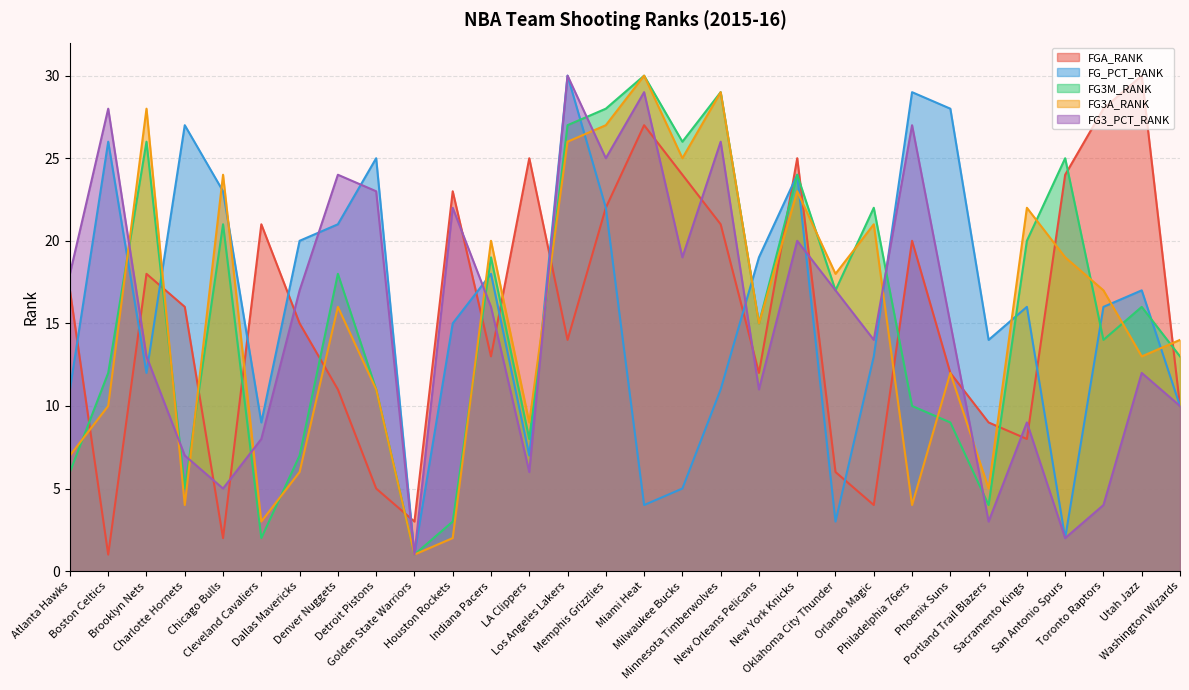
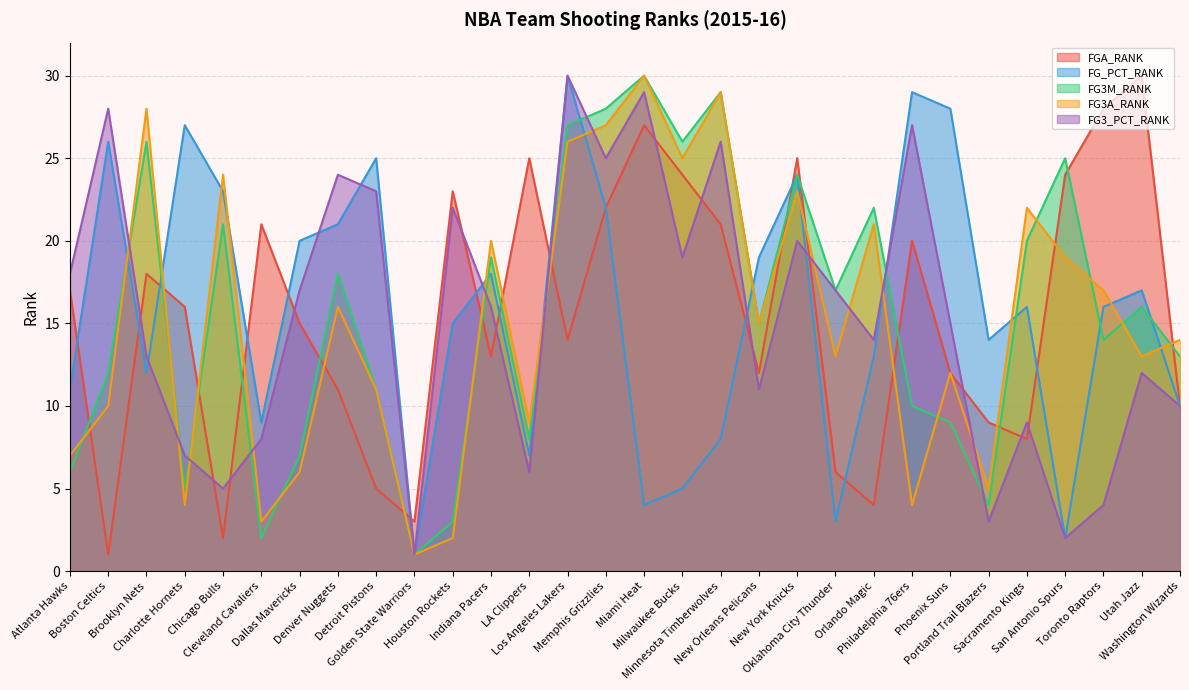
  {
    "FGA_RANK": {
      "Atlanta Hawks": 17,
      "Boston Celtics": 1,
      "Brooklyn Nets": 18,
      "Charlotte Hornets": 16,
      "Chicago Bulls": 2,
      "Cleveland Cavaliers": 21,
      "Dallas Mavericks": 15,
      "Denver Nuggets": 11,
      "Detroit Pistons": 5,
      "Golden State Warriors": 3,
      "Houston Rockets": 23,
      "Indiana Pacers": 13,
      "LA Clippers": 25,
      "Los Angeles Lakers": 14,
      "Miami Heat": 27,
      "Milwaukee Bucks": 24,
      "Minnesota Timberwolves": 21,
      "New Orleans Pelicans": 12,
      "New York Knicks": 25,
      "Oklahoma City Thunder": 6,
      "Orlando Magic": 4,
      "Philadelphia 76ers": 20,
      "Portland Trail Blazers": 9,
      "Sacramento Kings": 8,
      "San Antonio Spurs": 24
    },
    "FG_PCT_RANK": {
      "Atlanta Hawks": 11,
      "Boston Celtics": 26,
      "Brooklyn Nets": 12,
      "Charlotte Hornets": 27,
      "Chicago Bulls": 23,
      "Cleveland Cavaliers": 9,
      "Dallas Mavericks": 20,
      "Denver Nuggets": 21,
      "Detroit Pistons": 25,
      "Houston Rockets": 15,
      "Indiana Pacers": 18,
      "LA Clippers": 7,
      "Miami Heat": 4,
      "Milwaukee Bucks": 5,
-     "Minnesota Timberwolves": 11,
+     "Minnesota Timberwolves": 8,
      "New Orleans Pelicans": 19,
      "Oklahoma City Thunder": 3,
      "Orlando Magic": 13,
      "Philadelphia 76ers": 29,
      "Phoenix Suns": 28,
      "Portland Trail Blazers": 14,
      "Sacramento Kings": 16,
      "Toronto Raptors": 16,
      "Utah Jazz": 17
    },
    "FG3M_RANK": {
      "Atlanta Hawks": 6,
      "Boston Celtics": 12,
      "Brooklyn Nets": 26,
      "Charlotte Hornets": 5,
      "Chicago Bulls": 21,
      "Cleveland Cavaliers": 2,
      "Dallas Mavericks": 7,
      "Denver Nuggets": 18,
      "Houston Rockets": 3,
      "Indiana Pacers": 19,
      "LA Clippers": 8,
      "Los Angeles Lakers": 27,
      "Memphis Grizzlies": 28,
      "Milwaukee Bucks": 26,
      "Orlando Magic": 22,
      "Philadelphia 76ers": 10,
      "Phoenix Suns": 9,
      "Portland Trail Blazers": 4,
      "Sacramento Kings": 20,
      "San Antonio Spurs": 25,
      "Toronto Raptors": 14,
      "Utah Jazz": 16,
      "Washington Wizards": 13
    },
    "FG3A_RANK": {
      "Atlanta Hawks": 7,
      "Boston Celtics": 10,
      "Brooklyn Nets": 28,
      "Charlotte Hornets": 4,
      "Chicago Bulls": 24,
      "Cleveland Cavaliers": 3,
      "Dallas Mavericks": 6,
      "Denver Nuggets": 16,
      "Houston Rockets": 2,
      "Indiana Pacers": 20,
      "LA Clippers": 9,
      "Los Angeles Lakers": 26,
      "Memphis Grizzlies": 27,
      "Milwaukee Bucks": 25,
      "New York Knicks": 23,
-     "Oklahoma City Thunder": 18,
+     "Oklahoma City Thunder": 13,
      "Orlando Magic": 21,
      "Philadelphia 76ers": 4,
      "Portland Trail Blazers": 5,
      "Sacramento Kings": 22,
      "San Antonio Spurs": 19,
      "Toronto Raptors": 17,
      "Utah Jazz": 13,
      "Washington Wizards": 14
    },
    "FG3_PCT_RANK": {
      "Atlanta Hawks": 18,
      "Boston Celtics": 28,
      "Brooklyn Nets": 13,
      "Charlotte Hornets": 7,
      "Chicago Bulls": 5,
      "Cleveland Cavaliers": 8,
      "Dallas Mavericks": 17,
      "Denver Nuggets": 24,
      "Detroit Pistons": 23,
      "Houston Rockets": 22,
      "Indiana Pacers": 16,
      "LA Clippers": 6,
      "Memphis Grizzlies": 25,
      "Miami Heat": 29,
      "Milwaukee Bucks": 19,
      "Minnesota Timberwolves": 26,
      "New Orleans Pelicans": 11,
      "New York Knicks": 20,
      "Orlando Magic": 14,
      "Philadelphia 76ers": 27,
      "Phoenix Suns": 15,
      "Portland Trail Blazers": 3,
      "Sacramento Kings": 9,
      "Toronto Raptors": 4,
      "Utah Jazz": 12
    }
  }
